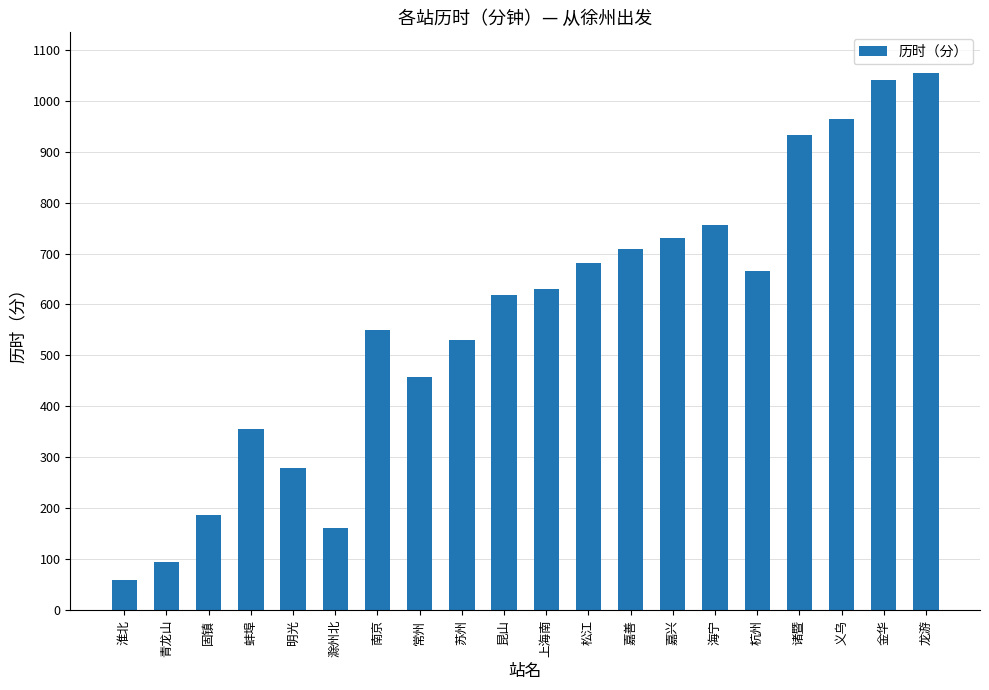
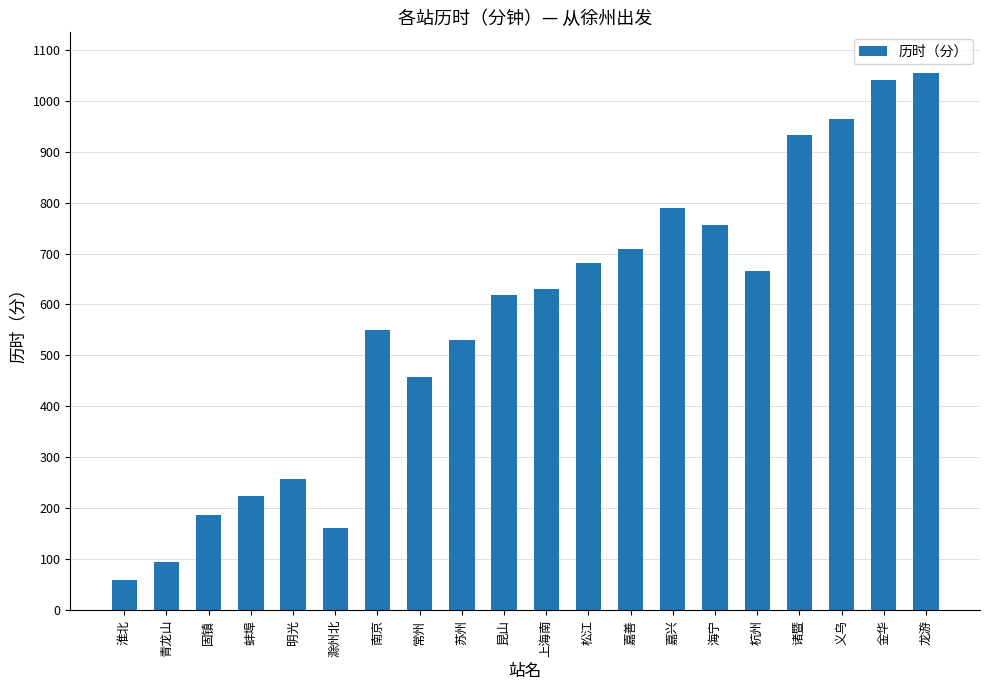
  {
    "淮北": 60,
    "青龙山": 100,
    "固镇": 190,
-   "蚌埠": 360,
-   "明光": 280,
+   "蚌埠": 230,
+   "明光": 260,
    "滁州北": 160,
    "南京": 550,
    "常州": 460,
    "苏州": 530,
    "昆山": 620,
    "上海南": 630,
    "松江": 680,
    "嘉善": 710,
-   "嘉兴": 730,
+   "嘉兴": 790,
    "海宁": 760,
    "杭州": 670,
    "诸暨": 930,
    "义乌": 960,
    "金华": 1040,
    "龙游": 1050
  }
